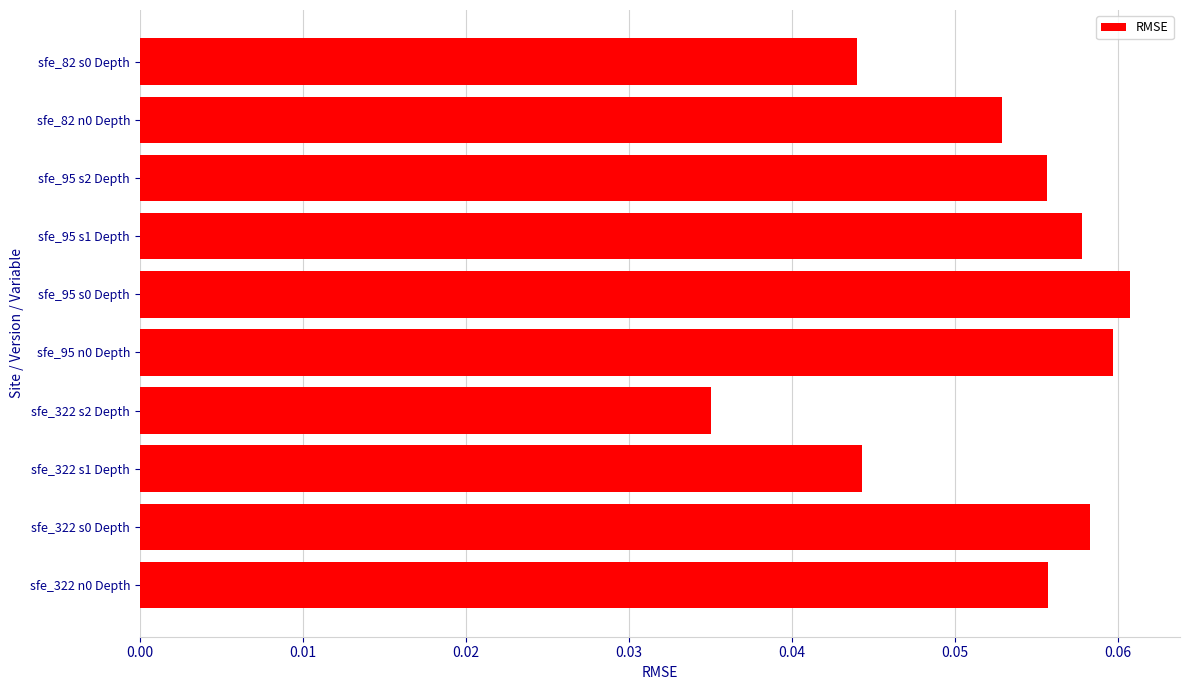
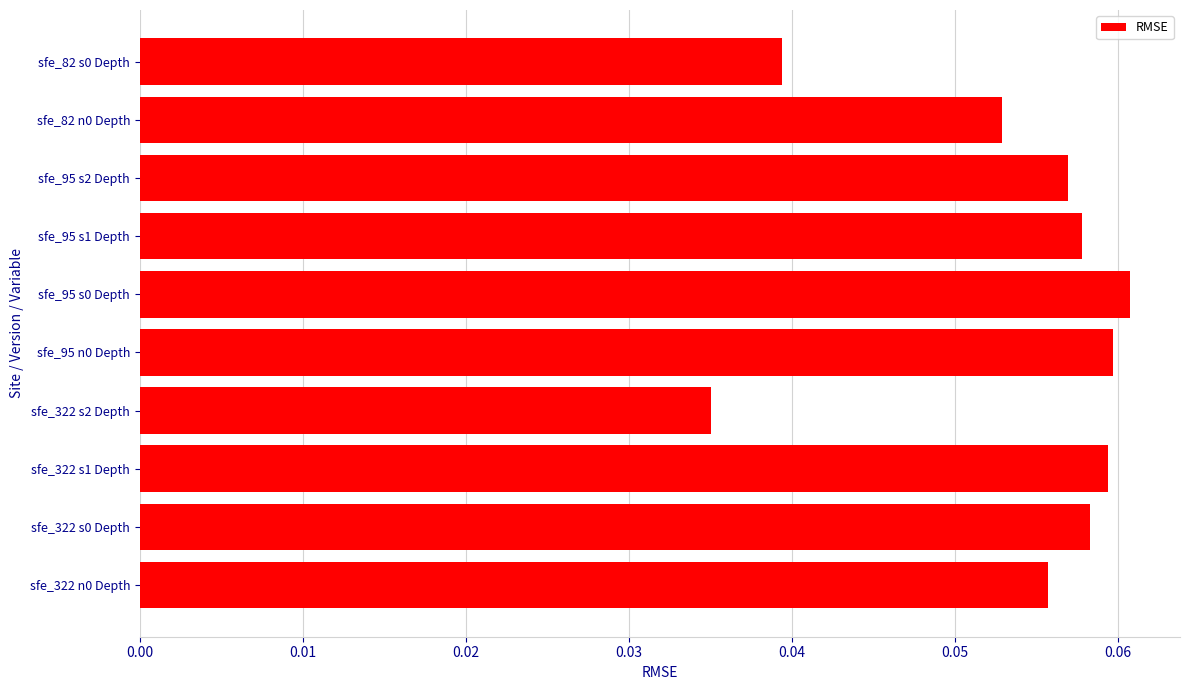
  {
-   "sfe_82 s0 Depth": 0.0440,
+   "sfe_82 s0 Depth": 0.0394,
    "sfe_82 n0 Depth": 0.0529,
-   "sfe_95 s2 Depth": 0.0557,
+   "sfe_95 s2 Depth": 0.0569,
    "sfe_95 s1 Depth": 0.0578,
    "sfe_95 s0 Depth": 0.0608,
    "sfe_95 n0 Depth": 0.0597,
    "sfe_322 s2 Depth": 0.0350,
-   "sfe_322 s1 Depth": 0.0443,
+   "sfe_322 s1 Depth": 0.0594,
    "sfe_322 s0 Depth": 0.0583,
    "sfe_322 n0 Depth": 0.0557
  }
